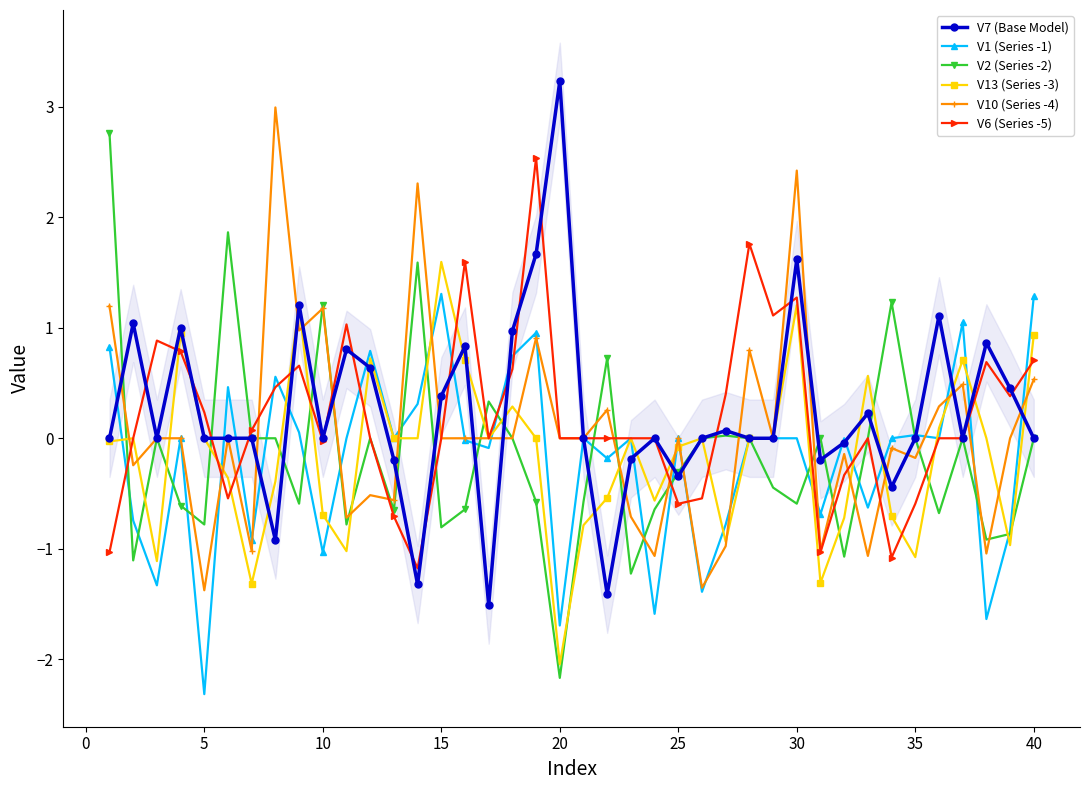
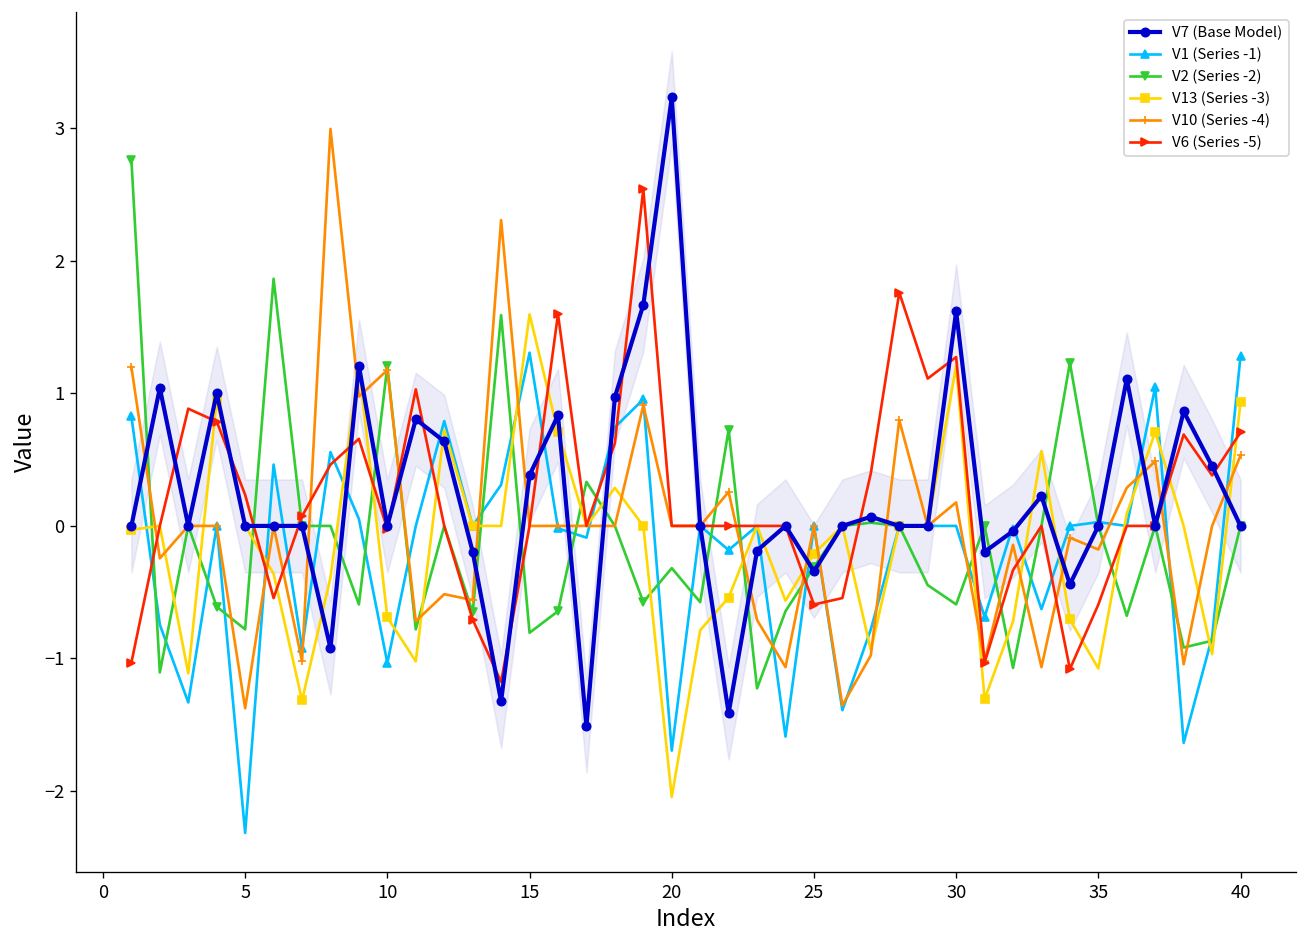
  {
    "V7 (Base Model)": {
      "10": 0.00,
      "15": 0.38,
      "20": 3.23,
      "25": -0.34,
      "30": 1.62
    },
    "V1 (Series -1)": {
      "5": -2.32,
      "10": -1.03,
      "15": 1.31,
      "20": -1.69,
      "30": 0.00,
      "35": 0.03,
      "40": 1.28
    },
    "V2 (Series -2)": {
      "5": -0.78,
      "10": 1.21,
      "15": -0.81,
-     "20": -2.17,
+     "20": -0.32,
      "25": -0.31,
      "30": -0.59
    },
    "V13 (Series -3)": {
      "10": -0.69,
      "15": 1.60,
      "20": -2.05,
-     "25": -0.08,
+     "25": -0.21,
      "30": 1.20,
      "35": -1.08,
      "40": 0.93
    },
    "V10 (Series -4)": {
      "5": -1.38,
      "10": 1.18,
-     "30": 2.42,
+     "30": 0.18,
      "35": -0.18,
      "40": 0.53
    },
    "V6 (Series -5)": {
      "5": 0.23,
      "10": -0.02,
      "25": -0.59,
      "30": 1.27,
      "35": -0.59,
      "40": 0.71
    }
  }
